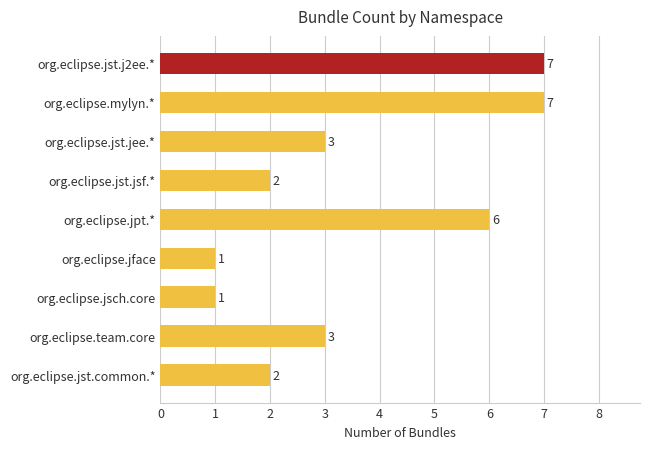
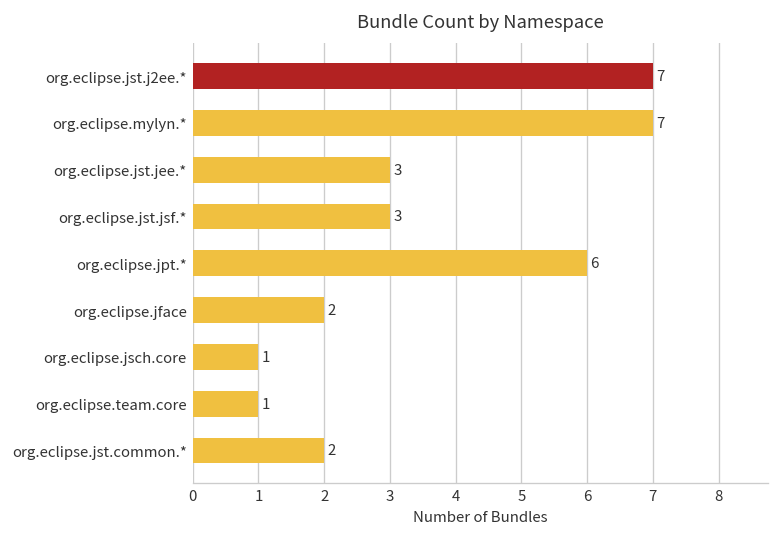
  {
    "org.eclipse.jst.j2ee.*": 7,
    "org.eclipse.mylyn.*": 7,
    "org.eclipse.jst.jee.*": 3,
-   "org.eclipse.jst.jsf.*": 2,
+   "org.eclipse.jst.jsf.*": 3,
    "org.eclipse.jpt.*": 6,
-   "org.eclipse.jface": 1,
+   "org.eclipse.jface": 2,
    "org.eclipse.jsch.core": 1,
-   "org.eclipse.team.core": 3,
+   "org.eclipse.team.core": 1,
    "org.eclipse.jst.common.*": 2
  }
